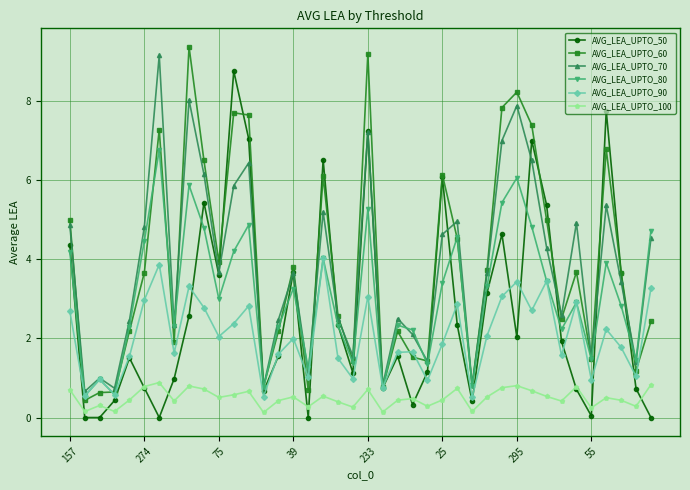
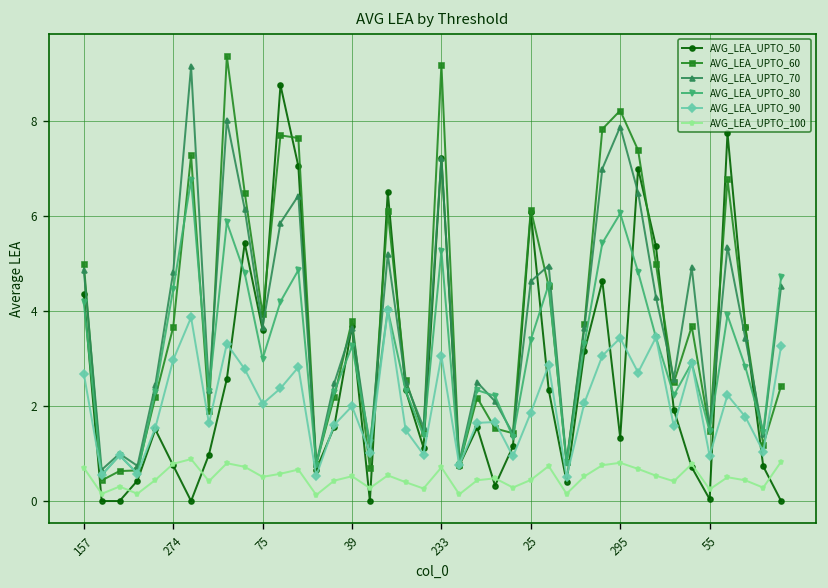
  {
    "AVG_LEA_UPTO_50": {
      "157": 4.4,
      "75": 3.6,
-     "295": 2.0,
+     "295": 1.3,
      "55": 0.0
    }
  }
